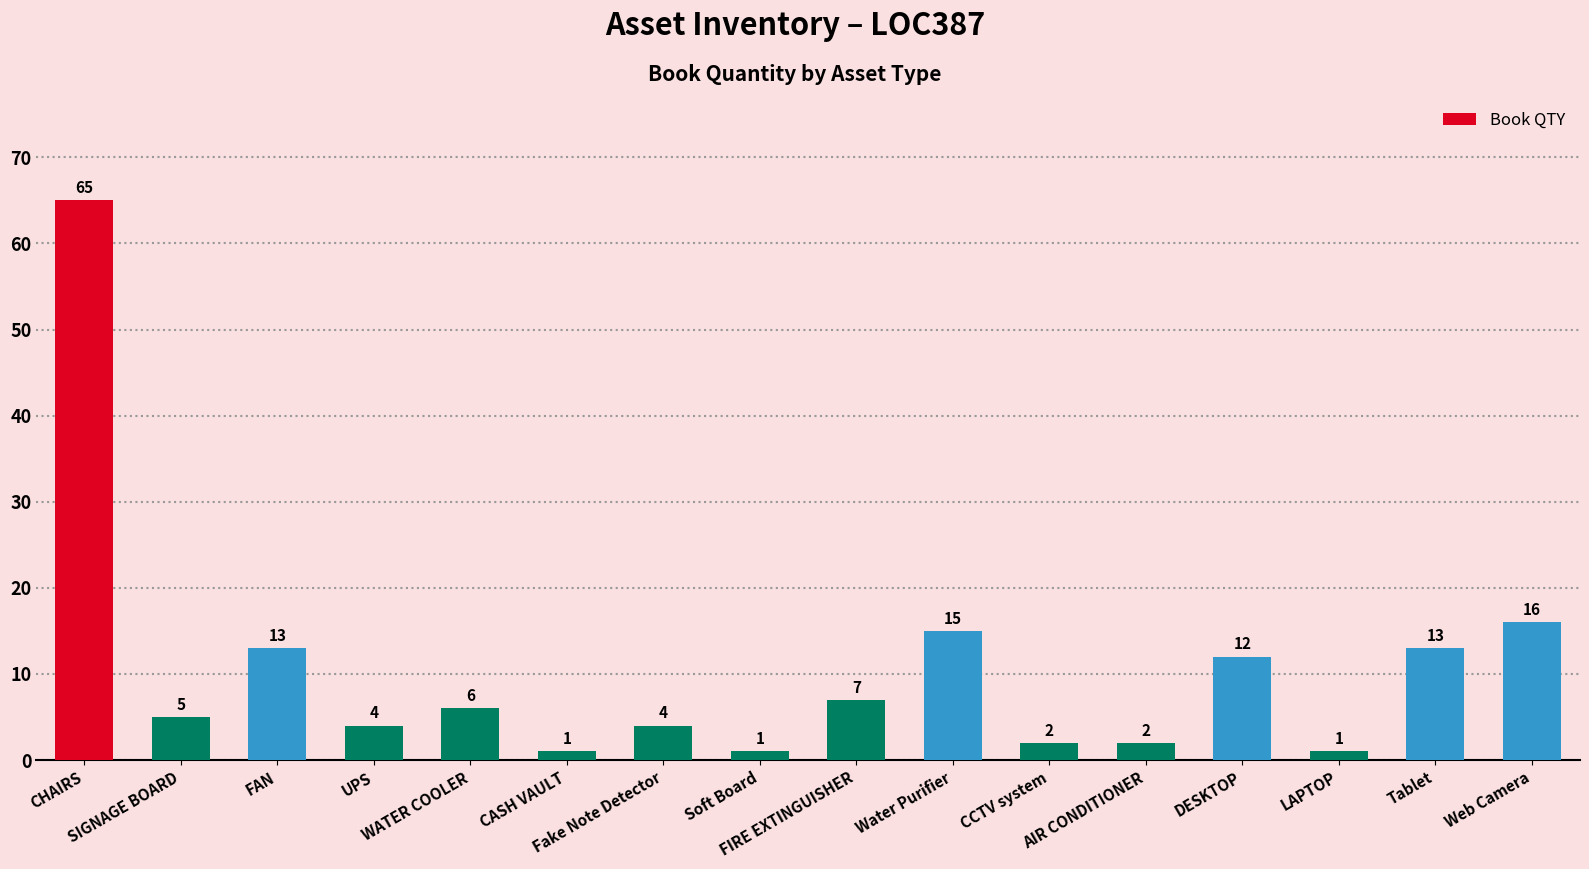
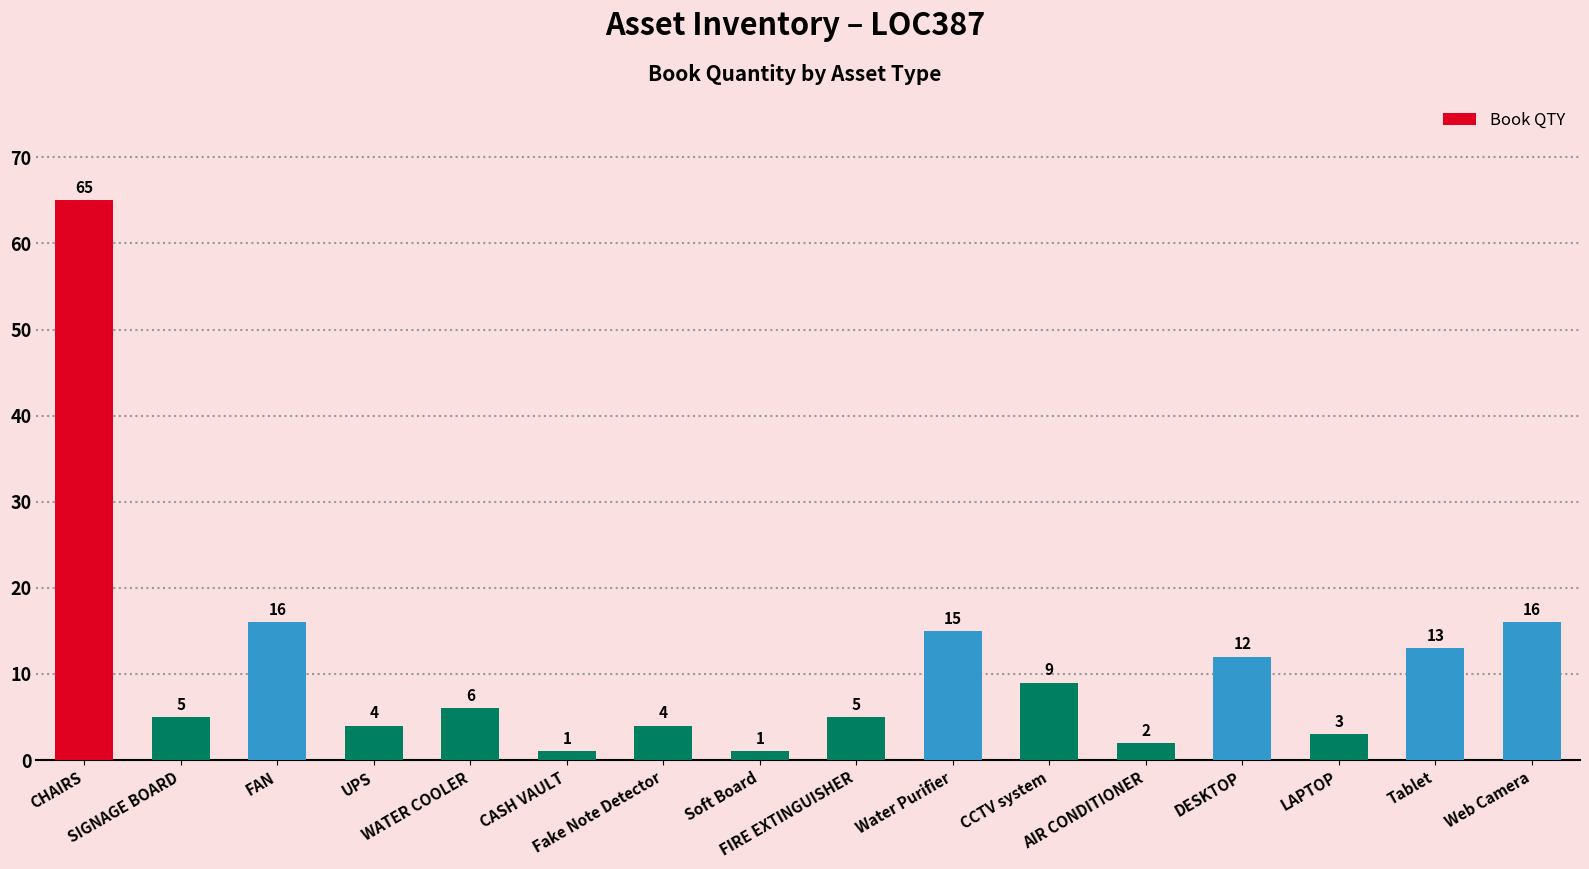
  {
    "CHAIRS": 65,
    "SIGNAGE BOARD": 5,
-   "FAN": 13,
+   "FAN": 16,
    "UPS": 4,
    "WATER COOLER": 6,
    "CASH VAULT": 1,
    "Fake Note Detector": 4,
    "Soft Board": 1,
-   "FIRE EXTINGUISHER": 7,
+   "FIRE EXTINGUISHER": 5,
    "Water Purifier": 15,
-   "CCTV system": 2,
+   "CCTV system": 9,
    "AIR CONDITIONER": 2,
    "DESKTOP": 12,
-   "LAPTOP": 1,
+   "LAPTOP": 3,
    "Tablet": 13,
    "Web Camera": 16
  }
